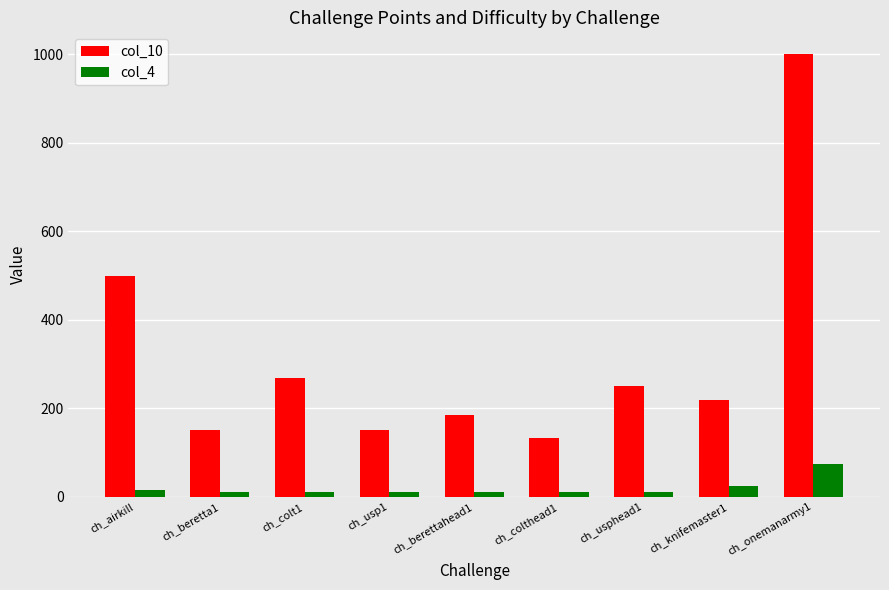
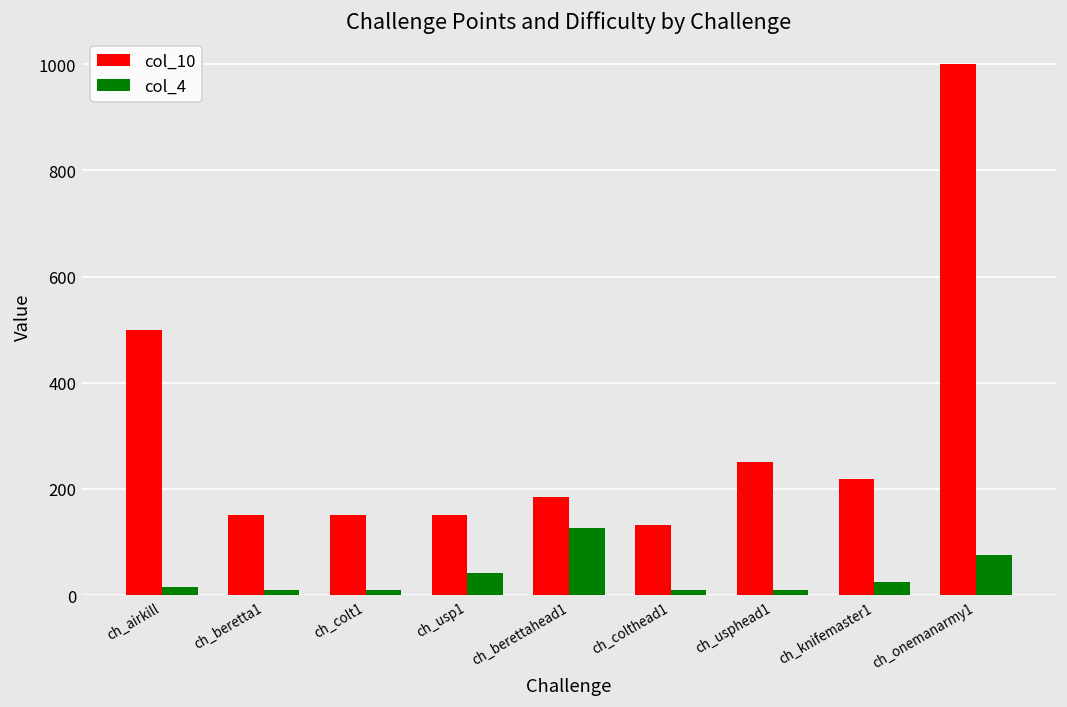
  {
    "col_10": {
      "ch_airkill": 500,
      "ch_beretta1": 150,
-     "ch_colt1": 270,
+     "ch_colt1": 150,
      "ch_usp1": 150,
      "ch_berettahead1": 180,
      "ch_colthead1": 130,
      "ch_usphead1": 250,
      "ch_knifemaster1": 220,
      "ch_onemanarmy1": 1000
    },
    "col_4": {
      "ch_airkill": 20,
      "ch_beretta1": 10,
      "ch_colt1": 10,
-     "ch_usp1": 10,
-     "ch_berettahead1": 10,
+     "ch_usp1": 40,
+     "ch_berettahead1": 130,
      "ch_colthead1": 10,
      "ch_usphead1": 10,
      "ch_knifemaster1": 30,
      "ch_onemanarmy1": 80
    }
  }
